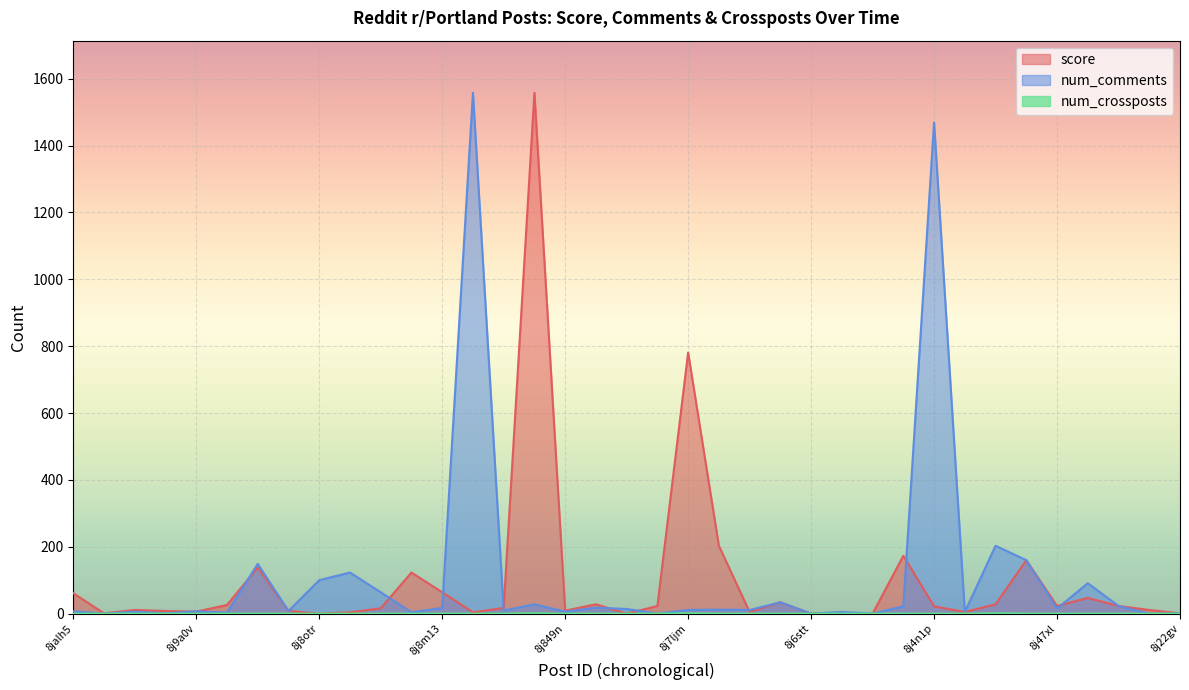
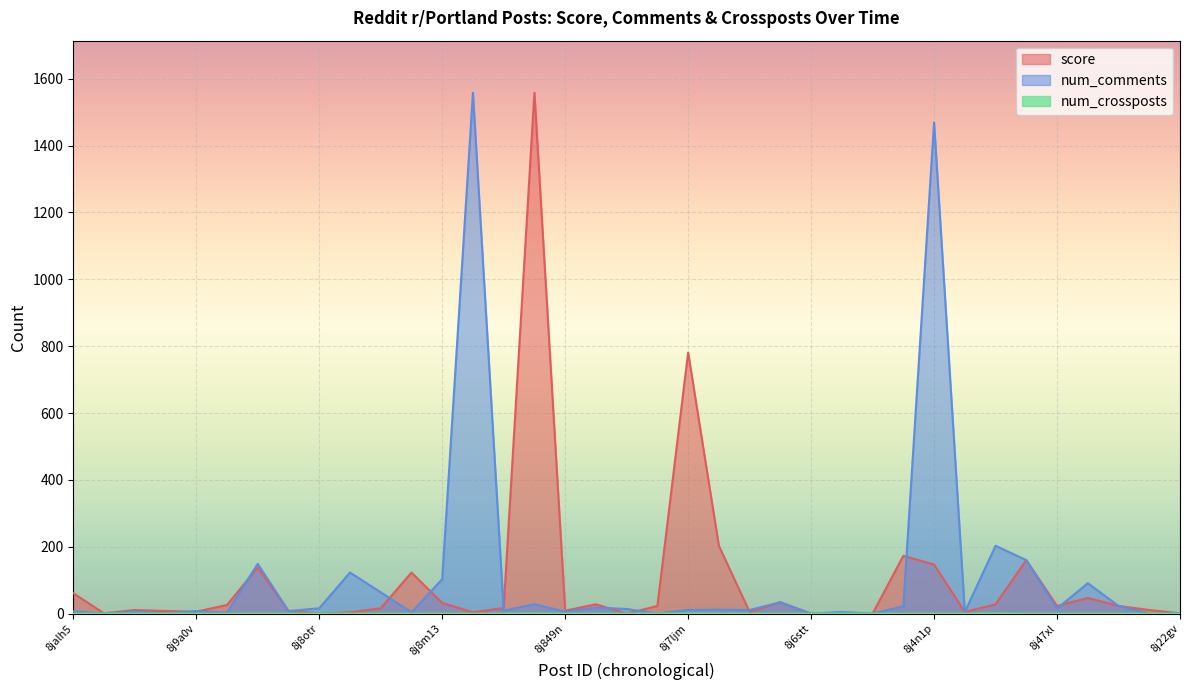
  {
    "score": {
      "8jalh5": 60,
-     "8j8m13": 60,
+     "8j8m13": 30,
      "8j7ljm": 780,
-     "8j4n1p": 20,
+     "8j4n1p": 150,
      "8j47xl": 20
    },
    "num_comments": {
-     "8j8otr": 100,
-     "8j8m13": 20,
+     "8j8otr": 20,
+     "8j8m13": 100,
      "8j7ljm": 10,
      "8j4n1p": 1470,
      "8j47xl": 20
    },
    "num_crossposts": {
      "8j8m13": 0,
      "8j7ljm": 0,
      "8j4n1p": 0,
      "8j47xl": 0
    }
  }
